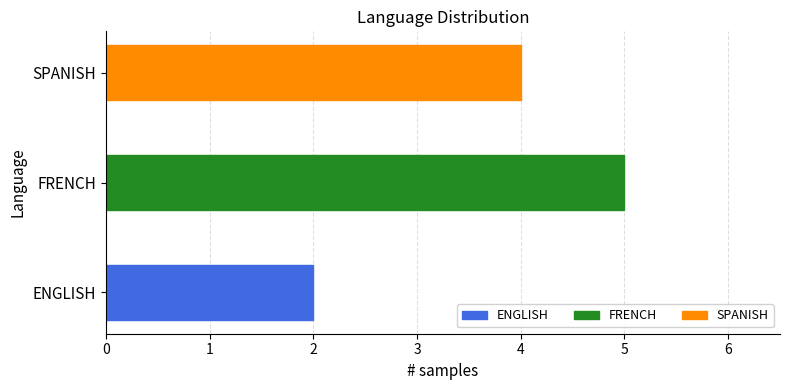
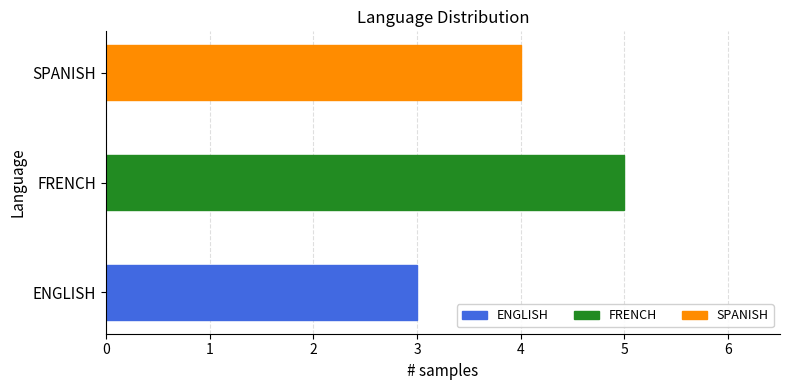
  {
    "SPANISH": 4,
    "FRENCH": 5,
-   "ENGLISH": 2
+   "ENGLISH": 3
  }
